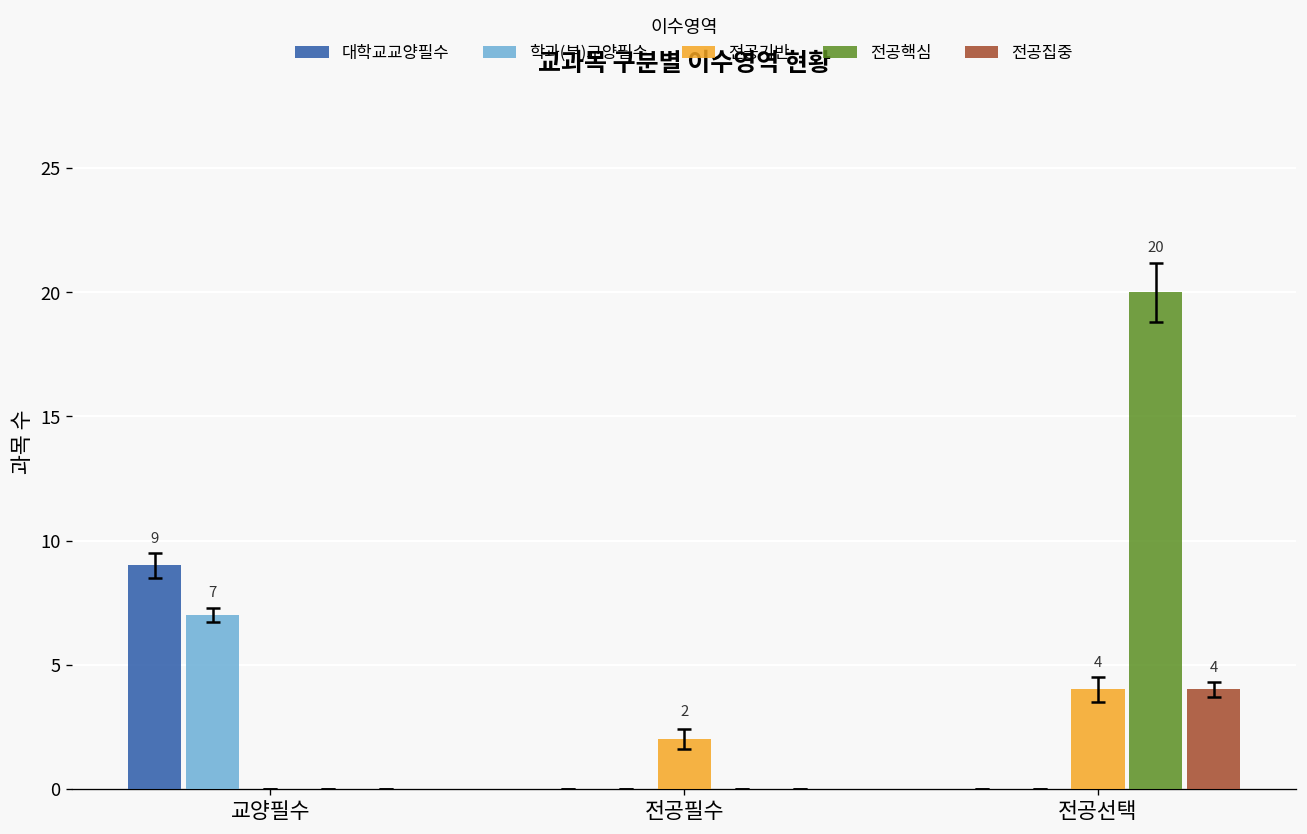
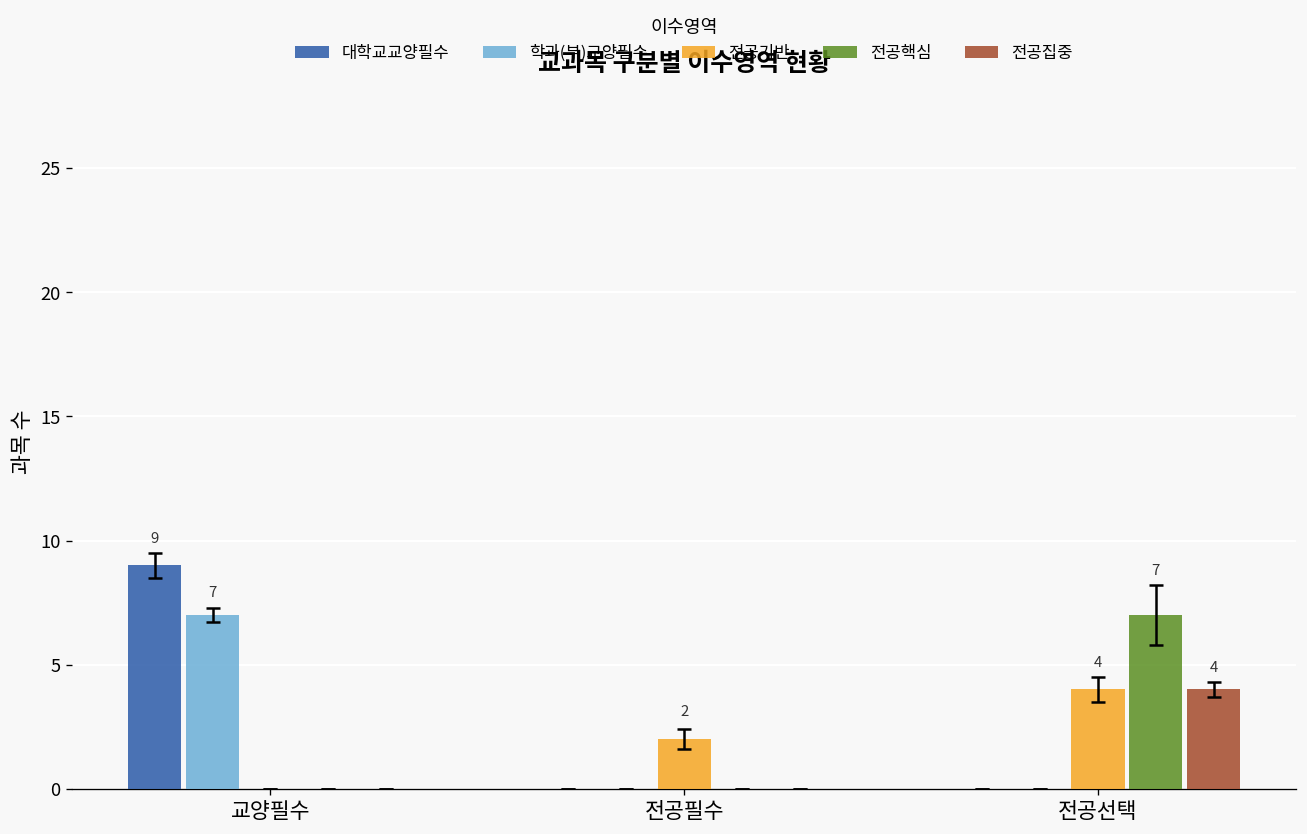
  {
    "학과(부)교양필수": {
      "전공필수": 0.0,
      "전공선택": 0.0
    },
    "전공기반": {
      "교양필수": 0.0
    },
    "전공핵심": {
-     "전공선택": 20
+     "전공선택": 7
    },
    "전공집중": {
      "교양필수": 0.0,
      "전공필수": 0.0
    }
  }
